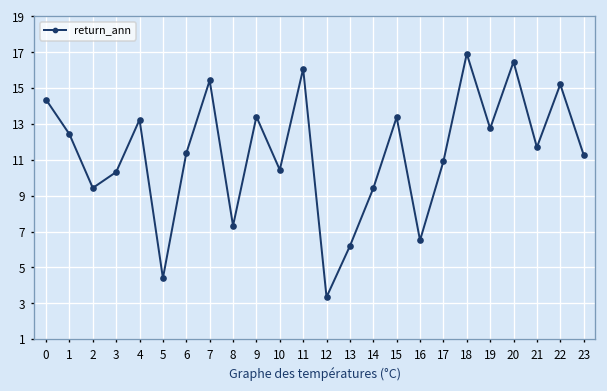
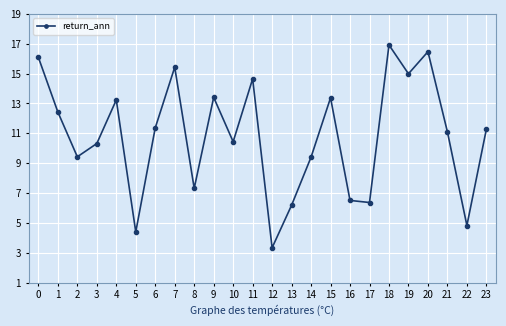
  {
-   "0": 14.4,
+   "0": 16.1,
    "1": 12.4,
    "2": 9.4,
    "3": 10.3,
    "4": 13.2,
    "5": 4.4,
    "6": 11.4,
    "7": 15.4,
    "8": 7.3,
    "9": 13.4,
    "10": 10.4,
-   "11": 16.1,
+   "11": 14.7,
    "12": 3.3,
    "13": 6.2,
    "14": 9.4,
    "15": 13.4,
    "16": 6.5,
-   "17": 10.9,
+   "17": 6.4,
    "18": 16.9,
-   "19": 12.8,
+   "19": 15.0,
    "20": 16.5,
-   "21": 11.7,
-   "22": 15.2,
+   "21": 11.1,
+   "22": 4.8,
    "23": 11.3
  }
